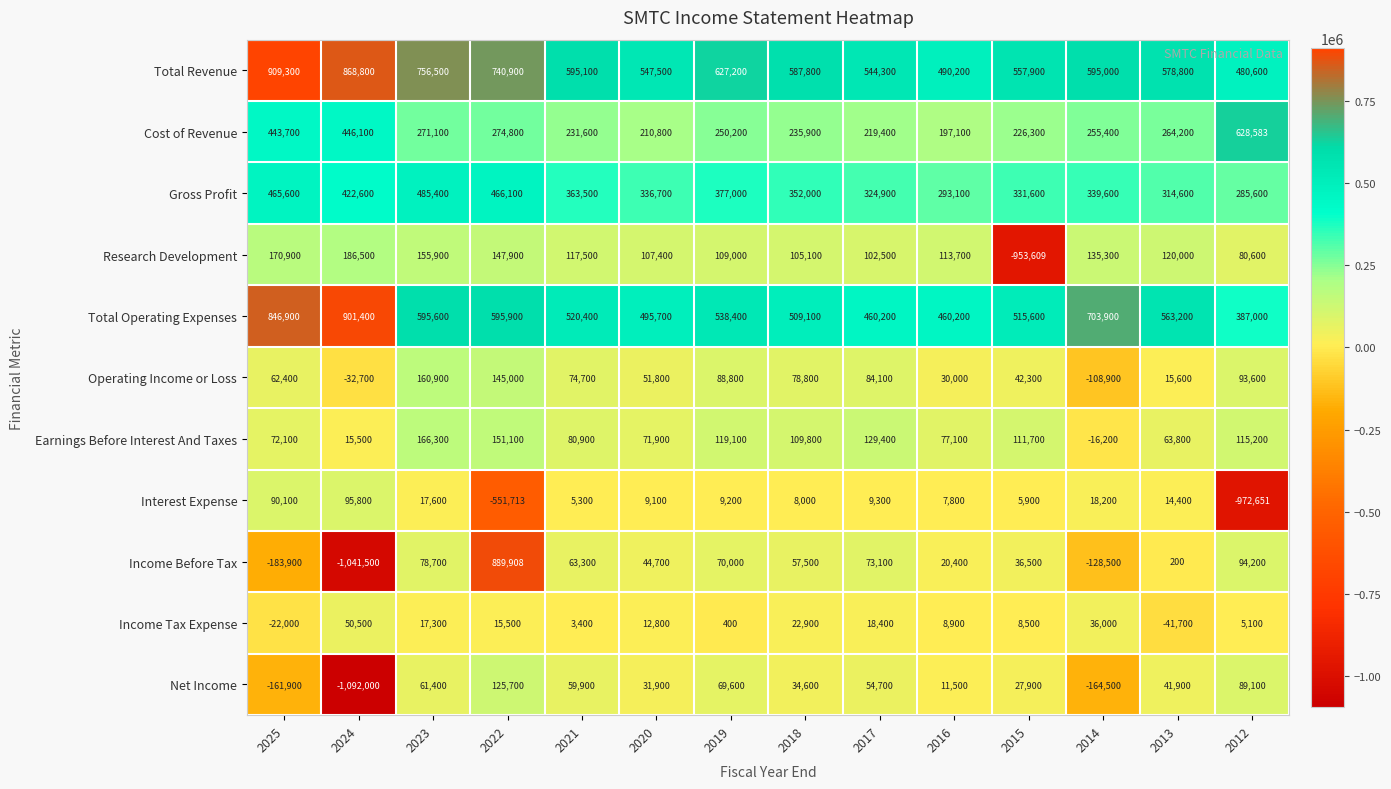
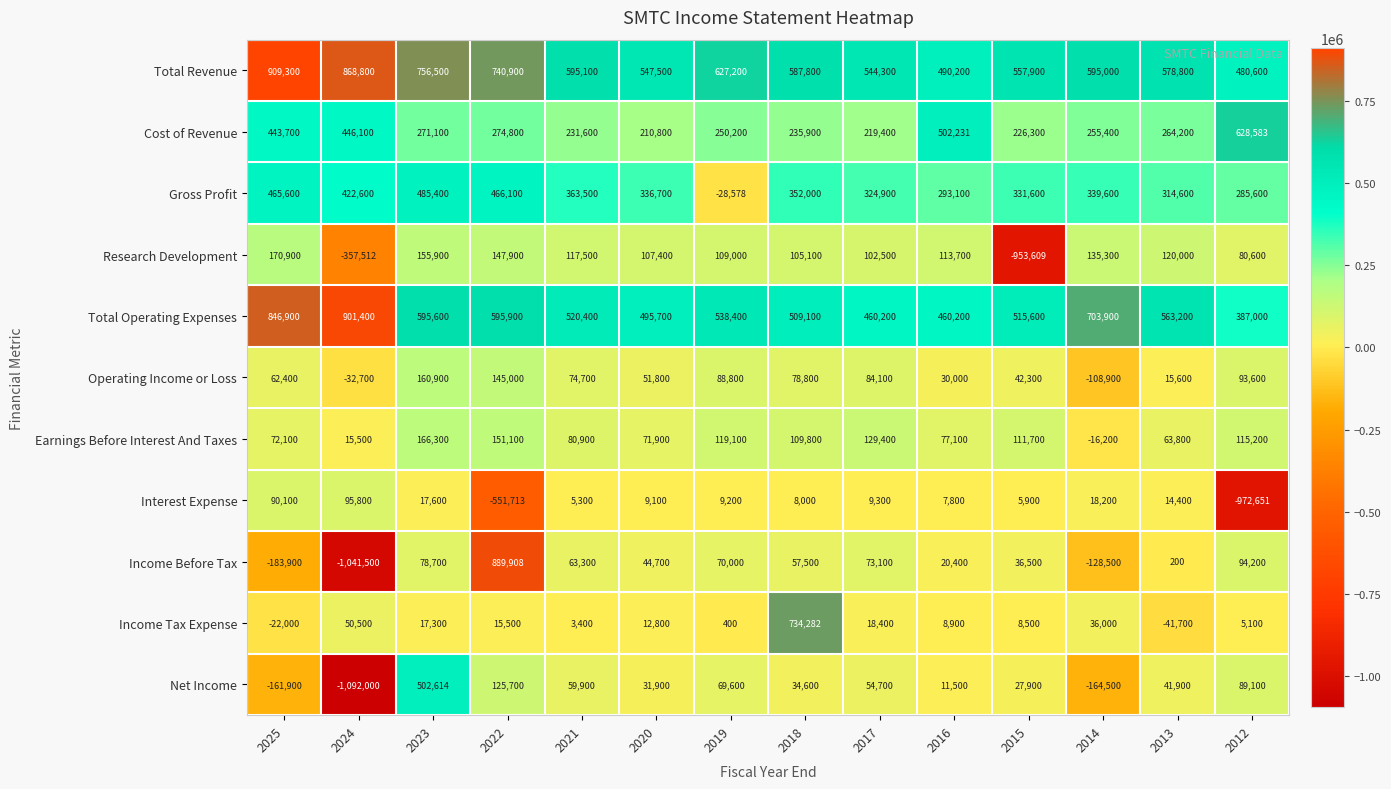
  {
    "Total Revenue": {
      "2025": "909,300",
      "2024": "868,800",
      "2023": "756,500",
      "2022": "740,900",
      "2021": "595,100",
      "2020": "547,500",
      "2019": "627,200",
      "2018": "587,800",
      "2017": "544,300",
      "2016": "490,200",
      "2015": "557,900",
      "2014": "595,000",
      "2013": "578,800"
    },
    "Cost of Revenue": {
      "2025": "443,700",
      "2024": "446,100",
      "2023": "271,100",
      "2022": "274,800",
      "2021": "231,600",
      "2020": "210,800",
      "2019": "250,200",
      "2018": "235,900",
      "2017": "219,400",
-     "2016": "197,100",
+     "2016": "502,231",
      "2015": "226,300",
      "2014": "255,400",
      "2013": "264,200",
      "2012": "628,583"
    },
    "Gross Profit": {
      "2025": "465,600",
      "2024": "422,600",
      "2023": "485,400",
      "2022": "466,100",
      "2021": "363,500",
      "2020": "336,700",
-     "2019": "377,000",
+     "2019": "-28,578",
      "2018": "352,000",
      "2017": "324,900",
      "2016": "293,100",
      "2015": "331,600",
      "2014": "339,600",
      "2013": "314,600",
      "2012": "285,600"
    },
    "Research Development": {
      "2025": "170,900",
-     "2024": "186,500",
+     "2024": "-357,512",
      "2023": "155,900",
      "2022": "147,900",
      "2021": "117,500",
      "2020": "107,400",
      "2019": "109,000",
      "2018": "105,100",
      "2017": "102,500",
      "2016": "113,700",
      "2015": "-953,609",
      "2014": "135,300",
      "2013": "120,000",
      "2012": "80,600"
    },
    "Total Operating Expenses": {
      "2025": "846,900",
      "2024": "901,400",
      "2023": "595,600",
      "2022": "595,900",
      "2021": "520,400",
      "2020": "495,700",
      "2019": "538,400",
      "2018": "509,100",
      "2017": "460,200",
      "2016": "460,200",
      "2015": "515,600",
      "2014": "703,900",
      "2013": "563,200",
      "2012": "387,000"
    },
    "Operating Income or Loss": {
      "2025": "62,400",
      "2024": "-32,700",
      "2023": "160,900",
      "2022": "145,000",
      "2021": "74,700",
      "2020": "51,800",
      "2019": "88,800",
      "2018": "78,800",
      "2017": "84,100",
      "2016": "30,000",
      "2015": "42,300",
      "2014": "-108,900",
      "2013": "15,600",
      "2012": "93,600"
    },
    "Earnings Before Interest And Taxes": {
      "2025": "72,100",
      "2024": "15,500",
      "2023": "166,300",
      "2022": "151,100",
      "2021": "80,900",
      "2020": "71,900",
      "2019": "119,100",
      "2018": "109,800",
      "2017": "129,400",
      "2016": "77,100",
      "2015": "111,700",
      "2014": "-16,200",
      "2013": "63,800",
      "2012": "115,200"
    },
    "Interest Expense": {
      "2025": "90,100",
      "2024": "95,800",
      "2023": "17,600",
      "2022": "-551,713",
      "2021": "5,300",
      "2020": "9,100",
      "2019": "9,200",
      "2018": "8,000",
      "2017": "9,300",
      "2016": "7,800",
      "2015": "5,900",
      "2014": "18,200",
      "2013": "14,400",
      "2012": "-972,651"
    },
    "Income Before Tax": {
      "2025": "-183,900",
      "2024": "-1,041,500",
      "2023": "78,700",
      "2022": "889,908",
      "2021": "63,300",
      "2020": "44,700",
      "2019": "70,000",
      "2018": "57,500",
      "2017": "73,100",
      "2016": "20,400",
      "2015": "36,500",
      "2014": "-128,500",
      "2013": "200",
      "2012": "94,200"
    },
    "Income Tax Expense": {
      "2025": "-22,000",
      "2024": "50,500",
      "2023": "17,300",
      "2022": "15,500",
      "2021": "3,400",
      "2020": "12,800",
      "2019": "400",
-     "2018": "22,900",
+     "2018": "734,282",
      "2017": "18,400",
      "2016": "8,900",
      "2015": "8,500",
      "2014": "36,000",
      "2013": "-41,700",
      "2012": "5,100"
    },
    "Net Income": {
      "2025": "-161,900",
      "2024": "-1,092,000",
-     "2023": "61,400",
+     "2023": "502,614",
      "2022": "125,700",
      "2021": "59,900",
      "2020": "31,900",
      "2019": "69,600",
      "2018": "34,600",
      "2017": "54,700",
      "2016": "11,500",
      "2015": "27,900",
      "2014": "-164,500",
      "2013": "41,900",
      "2012": "89,100"
    }
  }
